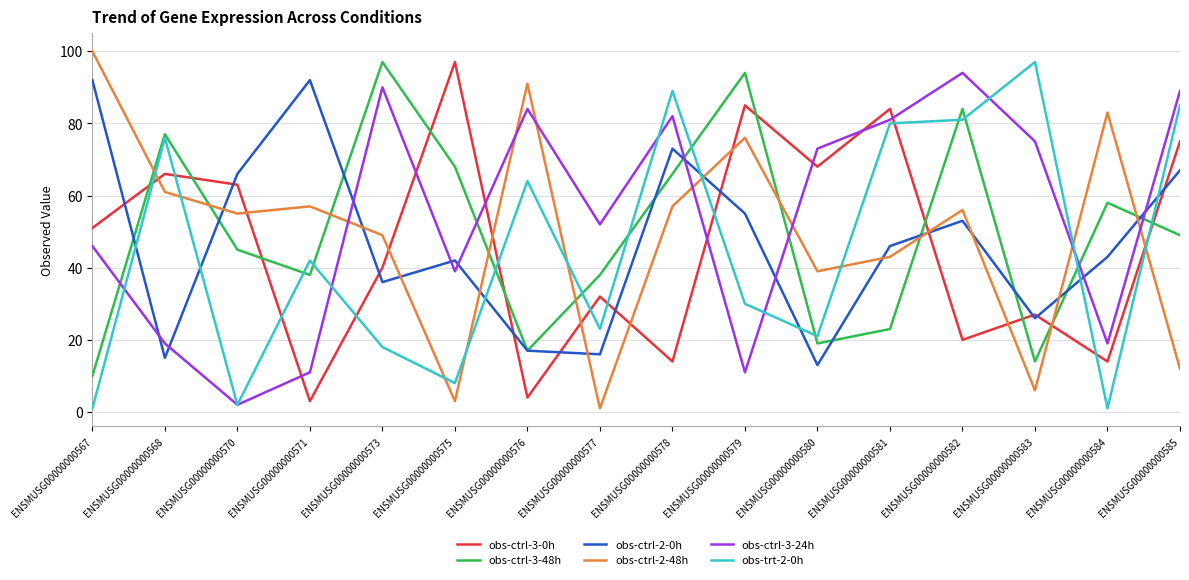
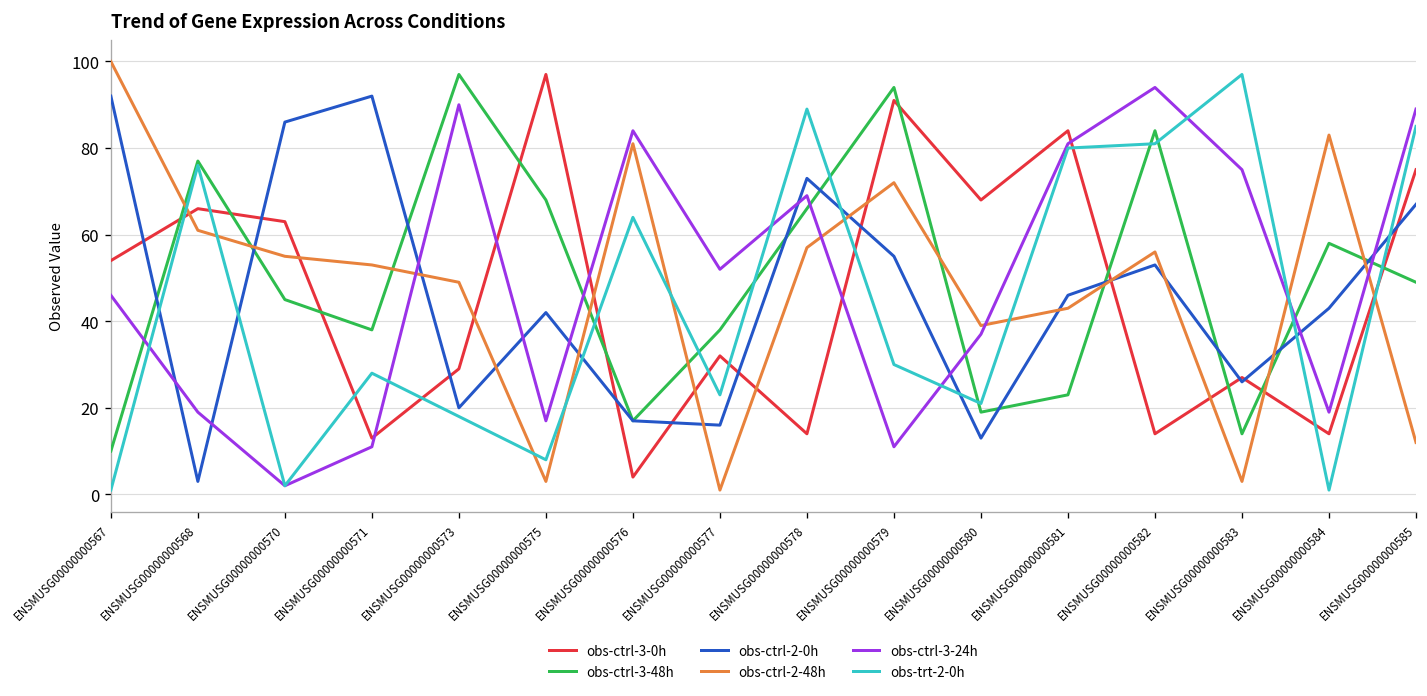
  {
    "obs-ctrl-3-0h": {
-     "ENSMUSG00000000567": 51,
+     "ENSMUSG00000000567": 54,
      "ENSMUSG00000000568": 66,
      "ENSMUSG00000000570": 63,
-     "ENSMUSG00000000571": 3,
-     "ENSMUSG00000000573": 40,
+     "ENSMUSG00000000571": 13,
+     "ENSMUSG00000000573": 29,
      "ENSMUSG00000000575": 97,
      "ENSMUSG00000000576": 4,
      "ENSMUSG00000000577": 32,
      "ENSMUSG00000000578": 14,
-     "ENSMUSG00000000579": 85,
+     "ENSMUSG00000000579": 91,
      "ENSMUSG00000000580": 68,
      "ENSMUSG00000000581": 84,
-     "ENSMUSG00000000582": 20,
+     "ENSMUSG00000000582": 14,
      "ENSMUSG00000000583": 27,
      "ENSMUSG00000000584": 14,
      "ENSMUSG00000000585": 75
    },
    "obs-ctrl-3-48h": {
      "ENSMUSG00000000567": 10,
      "ENSMUSG00000000568": 77,
      "ENSMUSG00000000570": 45,
      "ENSMUSG00000000571": 38,
      "ENSMUSG00000000573": 97,
      "ENSMUSG00000000575": 68,
      "ENSMUSG00000000577": 38,
      "ENSMUSG00000000578": 66,
      "ENSMUSG00000000579": 94,
      "ENSMUSG00000000580": 19,
      "ENSMUSG00000000581": 23,
      "ENSMUSG00000000582": 84,
      "ENSMUSG00000000583": 14,
      "ENSMUSG00000000584": 58,
      "ENSMUSG00000000585": 49
    },
    "obs-ctrl-2-0h": {
      "ENSMUSG00000000567": 92,
-     "ENSMUSG00000000568": 15,
-     "ENSMUSG00000000570": 66,
+     "ENSMUSG00000000568": 3,
+     "ENSMUSG00000000570": 86,
      "ENSMUSG00000000571": 92,
-     "ENSMUSG00000000573": 36,
+     "ENSMUSG00000000573": 20,
      "ENSMUSG00000000575": 42,
      "ENSMUSG00000000577": 16,
      "ENSMUSG00000000578": 73,
      "ENSMUSG00000000579": 55,
      "ENSMUSG00000000580": 13,
      "ENSMUSG00000000581": 46,
      "ENSMUSG00000000582": 53,
      "ENSMUSG00000000583": 26,
      "ENSMUSG00000000584": 43,
      "ENSMUSG00000000585": 67
    },
    "obs-ctrl-2-48h": {
      "ENSMUSG00000000567": 100,
      "ENSMUSG00000000568": 61,
      "ENSMUSG00000000570": 55,
-     "ENSMUSG00000000571": 57,
+     "ENSMUSG00000000571": 53,
      "ENSMUSG00000000573": 49,
      "ENSMUSG00000000575": 3,
-     "ENSMUSG00000000576": 91,
+     "ENSMUSG00000000576": 81,
      "ENSMUSG00000000577": 1,
      "ENSMUSG00000000578": 57,
-     "ENSMUSG00000000579": 76,
+     "ENSMUSG00000000579": 72,
      "ENSMUSG00000000580": 39,
      "ENSMUSG00000000581": 43,
      "ENSMUSG00000000582": 56,
-     "ENSMUSG00000000583": 6,
+     "ENSMUSG00000000583": 3,
      "ENSMUSG00000000584": 83,
      "ENSMUSG00000000585": 12
    },
    "obs-ctrl-3-24h": {
      "ENSMUSG00000000567": 46,
      "ENSMUSG00000000568": 19,
      "ENSMUSG00000000571": 11,
      "ENSMUSG00000000573": 90,
-     "ENSMUSG00000000575": 39,
+     "ENSMUSG00000000575": 17,
      "ENSMUSG00000000576": 84,
      "ENSMUSG00000000577": 52,
-     "ENSMUSG00000000578": 82,
+     "ENSMUSG00000000578": 69,
      "ENSMUSG00000000579": 11,
-     "ENSMUSG00000000580": 73,
+     "ENSMUSG00000000580": 37,
      "ENSMUSG00000000581": 81,
      "ENSMUSG00000000582": 94,
      "ENSMUSG00000000583": 75,
      "ENSMUSG00000000584": 19,
      "ENSMUSG00000000585": 89
    },
    "obs-trt-2-0h": {
      "ENSMUSG00000000567": 1,
      "ENSMUSG00000000568": 76,
-     "ENSMUSG00000000571": 42,
+     "ENSMUSG00000000571": 28,
      "ENSMUSG00000000573": 18,
      "ENSMUSG00000000575": 8,
      "ENSMUSG00000000576": 64,
      "ENSMUSG00000000577": 23,
      "ENSMUSG00000000578": 89,
      "ENSMUSG00000000579": 30,
      "ENSMUSG00000000580": 21,
      "ENSMUSG00000000581": 80,
      "ENSMUSG00000000582": 81,
      "ENSMUSG00000000583": 97,
      "ENSMUSG00000000584": 1,
      "ENSMUSG00000000585": 85
    }
  }
